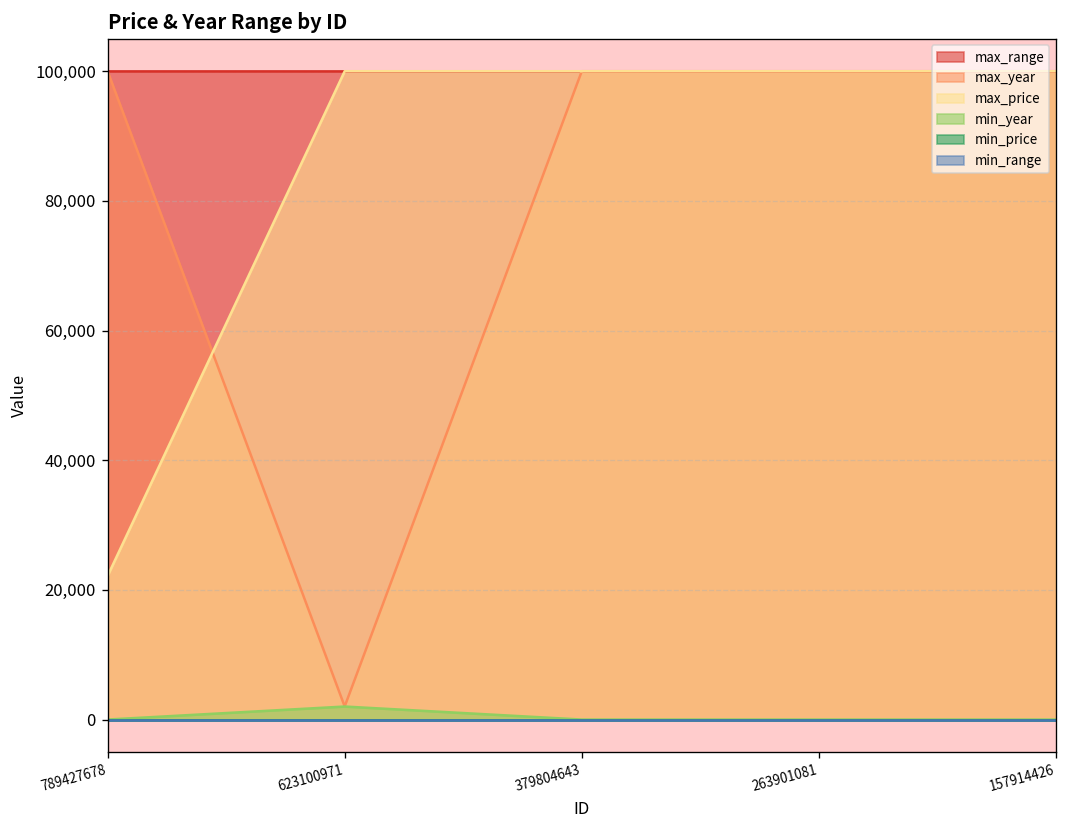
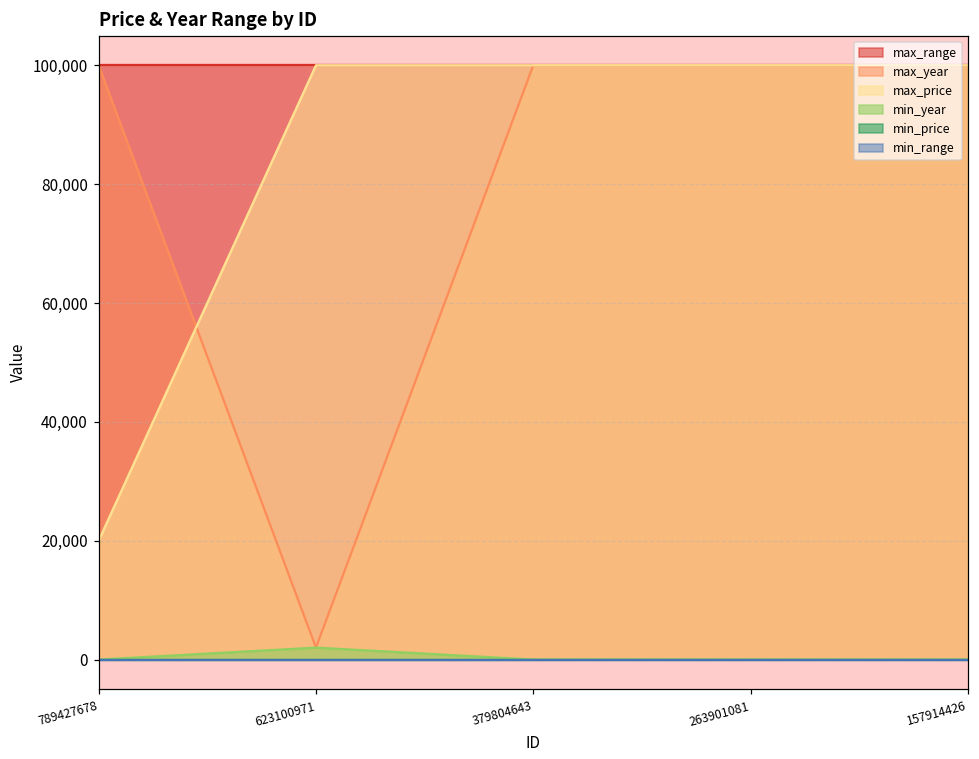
  {
    "max_price": {
-     "789427678": "22,000"
+     "789427678": "20,000"
    },
    "min_range": {
      "623100971": "0"
    }
  }
